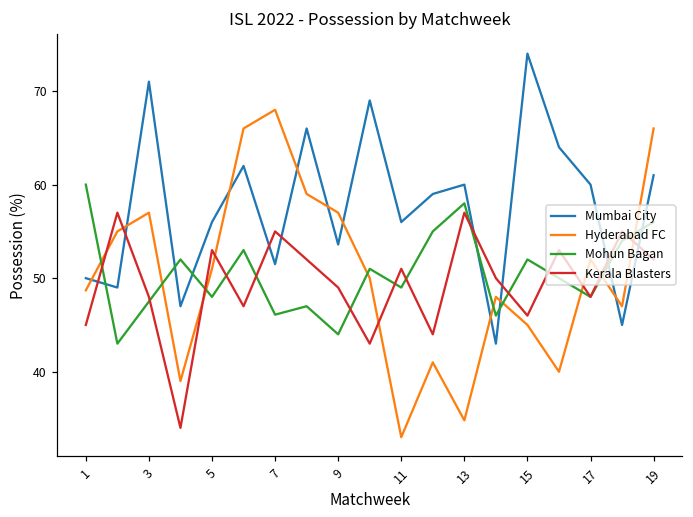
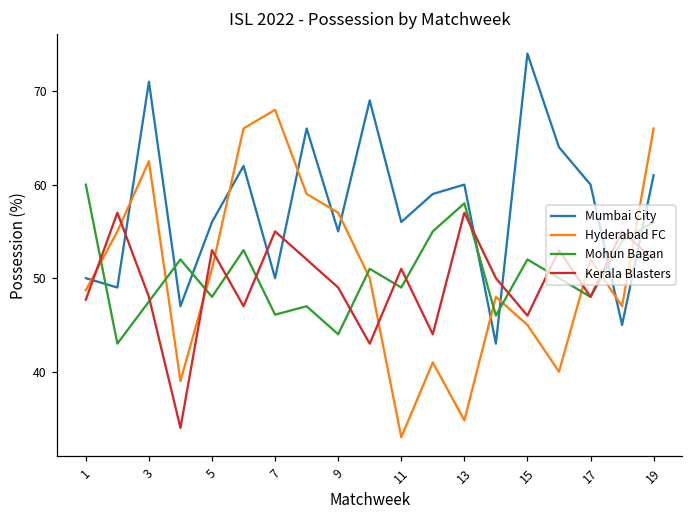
  {
    "Mumbai City": {
      "1": 50,
      "3": 71,
      "5": 56,
-     "7": 52,
-     "9": 54,
+     "7": 50,
+     "9": 55,
      "11": 56,
      "13": 60,
      "15": 74,
      "17": 60,
      "19": 61
    },
    "Hyderabad FC": {
      "1": 49,
-     "3": 57,
+     "3": 63,
      "5": 51,
      "7": 68,
      "9": 57,
      "11": 33,
      "13": 35,
      "15": 45,
      "19": 66
    },
    "Mohun Bagan": {
      "1": 60,
      "3": 48,
      "5": 48,
      "7": 46,
      "9": 44,
      "11": 49,
      "13": 58,
      "15": 52
    },
    "Kerala Blasters": {
-     "1": 45,
+     "1": 48,
      "3": 48,
      "5": 53,
      "7": 55,
      "9": 49,
      "11": 51,
      "13": 57,
      "15": 46
    }
  }
